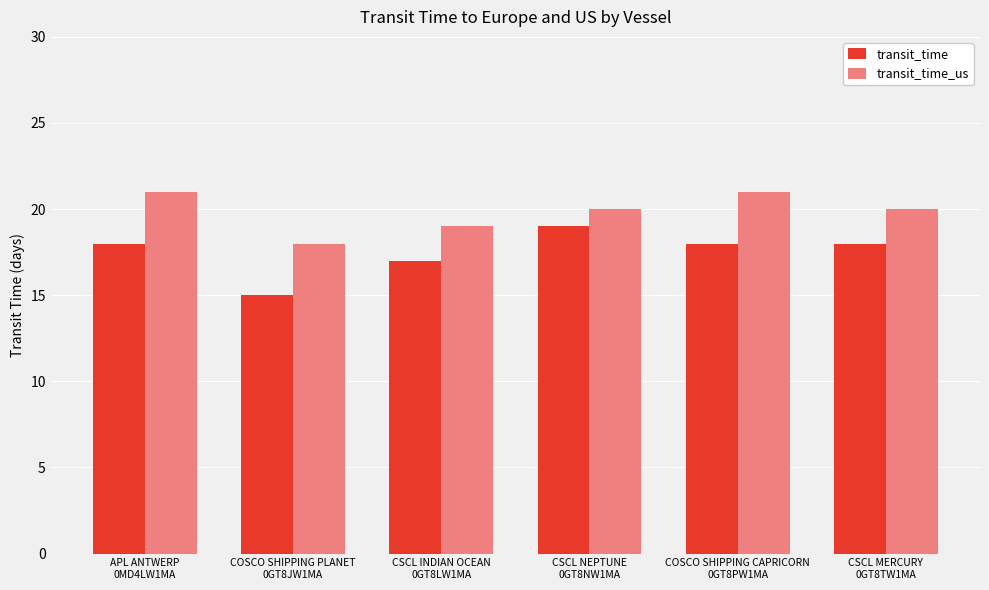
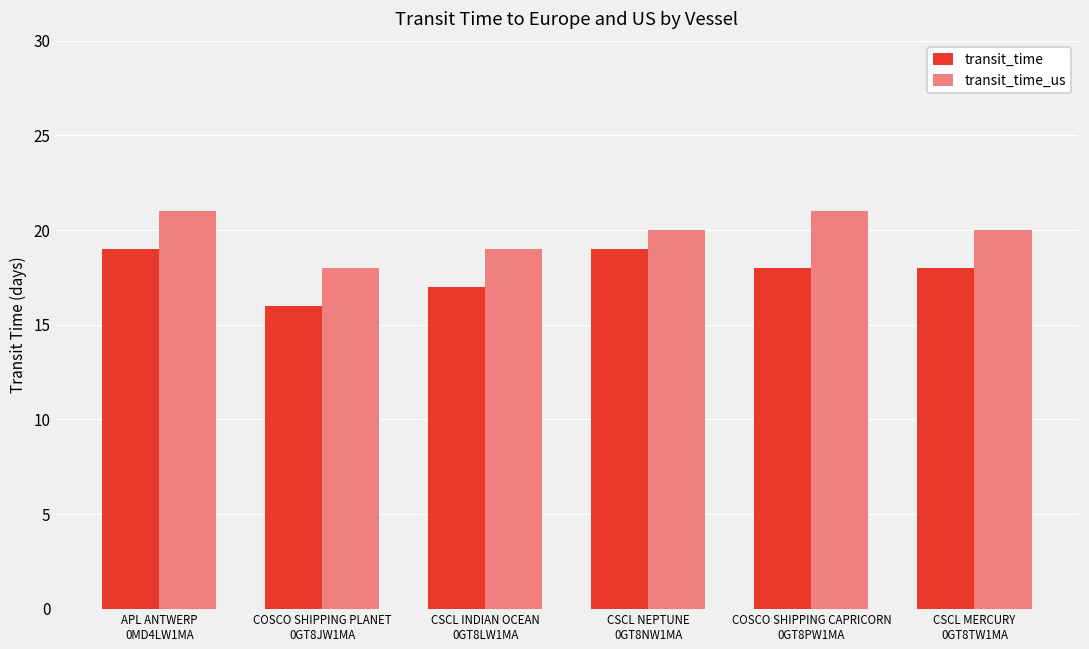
  {
    "transit_time": {
-     "APL ANTWERP 0MD4LW1MA": 18,
-     "COSCO SHIPPING PLANET 0GT8JW1MA": 15,
+     "APL ANTWERP 0MD4LW1MA": 19,
+     "COSCO SHIPPING PLANET 0GT8JW1MA": 16,
      "CSCL INDIAN OCEAN 0GT8LW1MA": 17,
      "CSCL NEPTUNE 0GT8NW1MA": 19,
      "COSCO SHIPPING CAPRICORN 0GT8PW1MA": 18,
      "CSCL MERCURY 0GT8TW1MA": 18
    },
    "transit_time_us": {
      "APL ANTWERP 0MD4LW1MA": 21,
      "COSCO SHIPPING PLANET 0GT8JW1MA": 18,
      "CSCL INDIAN OCEAN 0GT8LW1MA": 19,
      "CSCL NEPTUNE 0GT8NW1MA": 20,
      "COSCO SHIPPING CAPRICORN 0GT8PW1MA": 21,
      "CSCL MERCURY 0GT8TW1MA": 20
    }
  }
